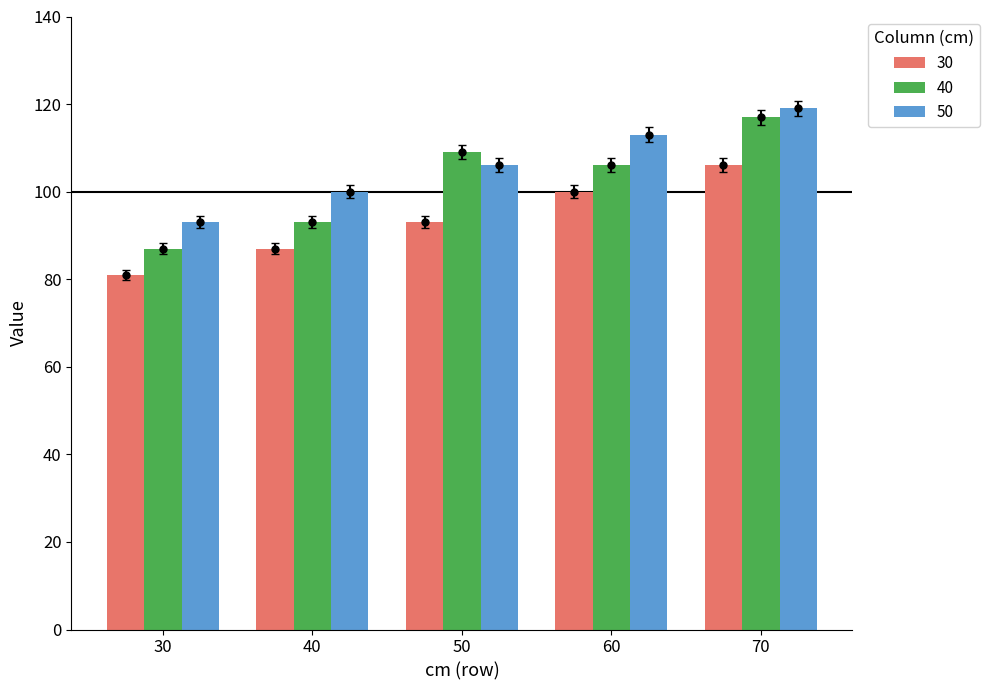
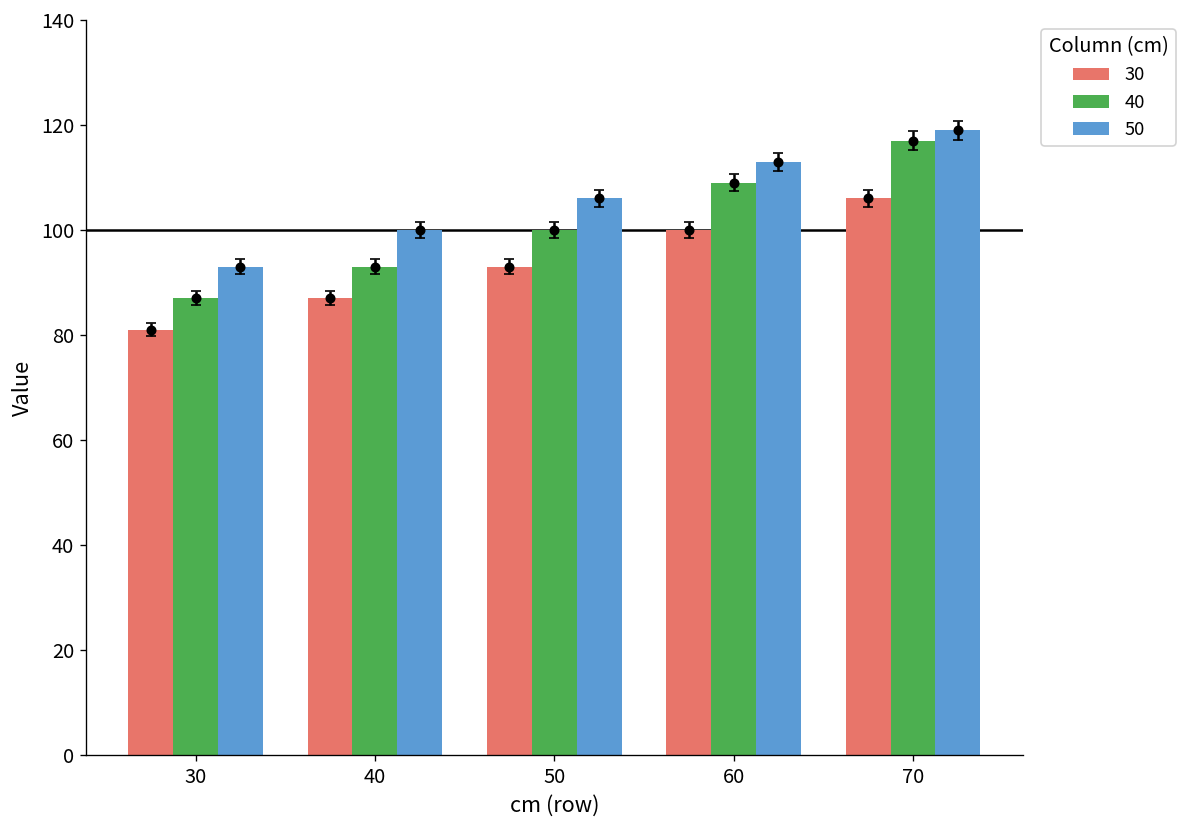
  {
    "30": {
      "30": 81,
      "40": 87,
      "50": 93,
      "60": 100,
      "70": 106
    },
    "40": {
      "30": 87,
      "40": 93,
-     "50": 109,
-     "60": 106,
+     "50": 100,
+     "60": 109,
      "70": 117
    },
    "50": {
      "30": 93,
      "40": 100,
      "50": 106,
      "60": 113,
      "70": 119
    }
  }
